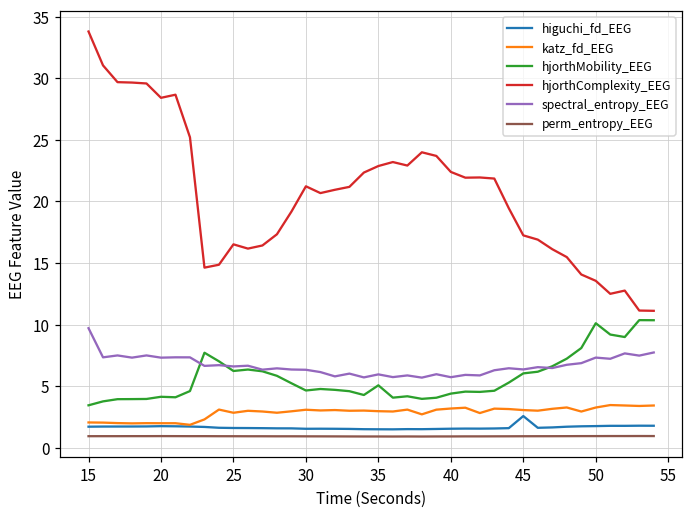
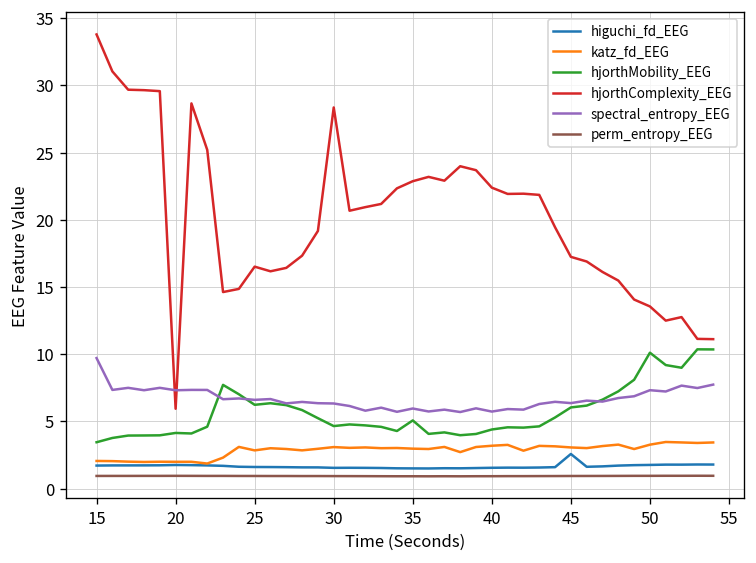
  {
    "higuchi_fd_EEG": {
      "15": 1.7,
      "20": 1.8,
      "25": 1.6,
      "30": 1.5,
      "35": 1.5,
      "40": 1.5,
      "45": 2.6,
      "50": 1.8
    },
    "katz_fd_EEG": {
      "15": 2.1,
      "20": 2.0,
      "25": 2.8,
      "30": 3.1,
      "35": 3.0,
      "40": 3.2,
      "45": 3.1,
      "50": 3.3
    },
    "hjorthMobility_EEG": {
      "15": 3.4,
      "20": 4.1,
      "25": 6.2,
      "30": 4.6,
      "35": 5.1,
      "40": 4.4,
      "45": 6.0,
      "50": 10.1
    },
    "hjorthComplexity_EEG": {
      "15": 33.8,
-     "20": 28.4,
+     "20": 5.9,
      "25": 16.5,
-     "30": 21.2,
+     "30": 28.4,
      "35": 22.9,
      "40": 22.4,
      "45": 17.2,
      "50": 13.5
    },
    "spectral_entropy_EEG": {
      "15": 9.7,
      "20": 7.3,
      "25": 6.6,
      "30": 6.3,
      "35": 6.0,
      "40": 5.7,
      "45": 6.4,
      "50": 7.3
    },
    "perm_entropy_EEG": {
      "15": 0.9,
      "20": 0.9,
      "25": 0.9,
      "30": 0.9,
      "35": 0.9,
      "40": 0.9,
      "45": 0.9,
      "50": 0.9
    }
  }
